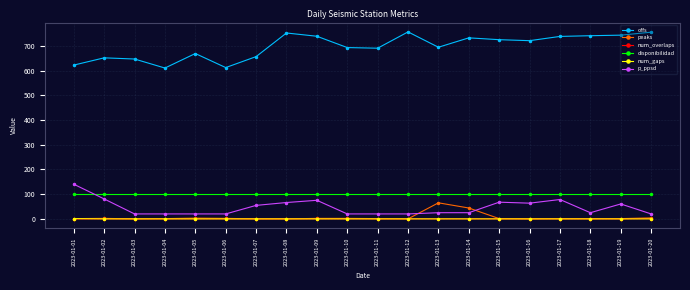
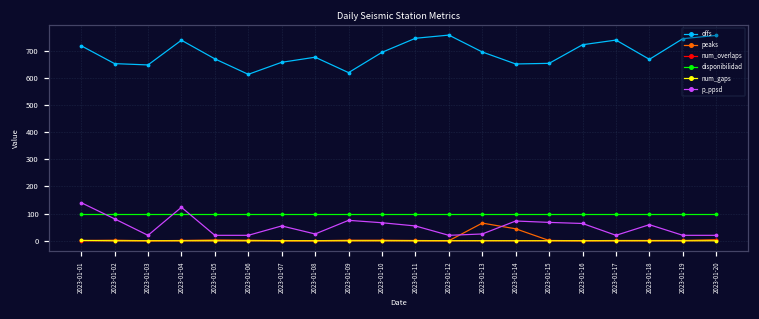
  {
    "offs": {
-     "2023-01-01": 620,
+     "2023-01-01": 720,
      "2023-01-02": 650,
      "2023-01-03": 650,
-     "2023-01-04": 610,
+     "2023-01-04": 740,
      "2023-01-05": 670,
      "2023-01-06": 610,
      "2023-01-07": 660,
-     "2023-01-08": 750,
-     "2023-01-09": 740,
+     "2023-01-08": 680,
+     "2023-01-09": 620,
      "2023-01-10": 690,
-     "2023-01-11": 690,
+     "2023-01-11": 750,
      "2023-01-12": 760,
      "2023-01-13": 690,
-     "2023-01-14": 730,
-     "2023-01-15": 730,
+     "2023-01-14": 650,
+     "2023-01-15": 650,
      "2023-01-16": 720,
      "2023-01-17": 740,
-     "2023-01-18": 740
+     "2023-01-18": 670
    },
    "peaks": {
      "2023-01-13": 70,
      "2023-01-14": 40
    },
    "num_gaps": {
      "2023-01-13": 0,
      "2023-01-14": 0
    },
    "disponibilidad": {
      "2023-01-01": 100,
      "2023-01-02": 100,
      "2023-01-03": 100,
      "2023-01-04": 100,
      "2023-01-05": 100,
      "2023-01-06": 100,
      "2023-01-07": 100,
      "2023-01-08": 100,
      "2023-01-09": 100,
      "2023-01-10": 100,
      "2023-01-11": 100,
      "2023-01-12": 100,
      "2023-01-13": 100,
      "2023-01-14": 100,
      "2023-01-15": 100,
      "2023-01-16": 100,
      "2023-01-17": 100,
      "2023-01-18": 100,
      "2023-01-19": 100,
      "2023-01-20": 100
    },
    "p_ppsd": {
      "2023-01-01": 140,
      "2023-01-02": 80,
      "2023-01-03": 20,
-     "2023-01-04": 20,
+     "2023-01-04": 120,
      "2023-01-05": 20,
      "2023-01-06": 20,
      "2023-01-07": 50,
-     "2023-01-08": 70,
+     "2023-01-08": 30,
      "2023-01-09": 80,
-     "2023-01-10": 20,
-     "2023-01-11": 20,
+     "2023-01-10": 70,
+     "2023-01-11": 50,
      "2023-01-12": 20,
      "2023-01-13": 30,
-     "2023-01-14": 30,
+     "2023-01-14": 70,
      "2023-01-15": 70,
      "2023-01-16": 60,
-     "2023-01-17": 80,
-     "2023-01-18": 30,
-     "2023-01-19": 60,
+     "2023-01-17": 20,
+     "2023-01-18": 60,
+     "2023-01-19": 20,
      "2023-01-20": 20
    }
  }
